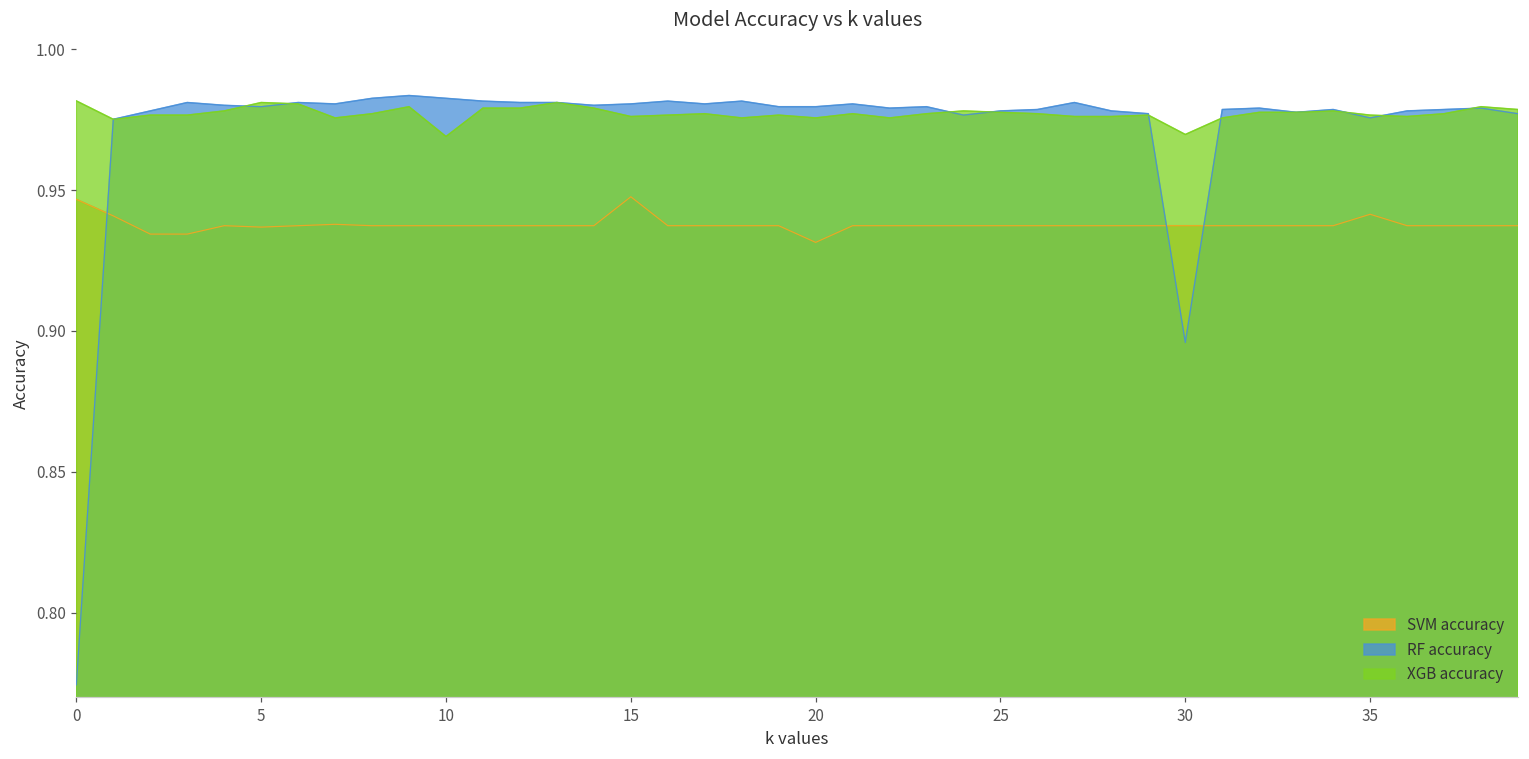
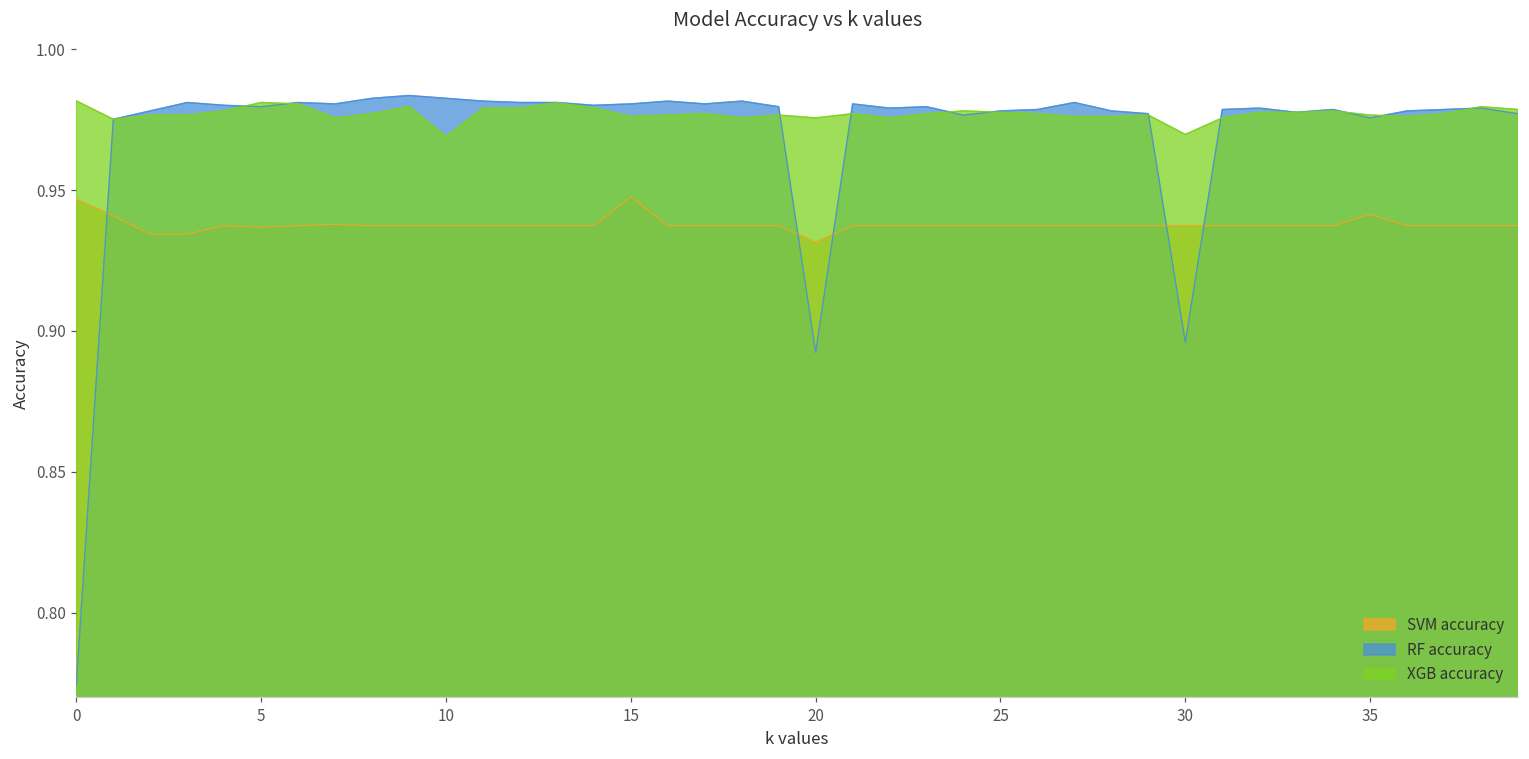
  {
    "SVM accuracy": {
      "0": 0.947,
      "5": 0.937,
      "10": 0.937,
      "15": 0.948,
      "20": 0.931,
      "25": 0.937,
      "30": 0.937,
      "35": 0.941
    },
    "RF accuracy": {
      "0": 0.774,
      "5": 0.980,
      "10": 0.983,
      "15": 0.981,
-     "20": 0.980,
+     "20": 0.892,
      "30": 0.896,
      "35": 0.976
    },
    "XGB accuracy": {
      "0": 0.982,
      "5": 0.981,
      "10": 0.969,
      "15": 0.976,
      "20": 0.976,
      "30": 0.970,
      "35": 0.977
    }
  }
